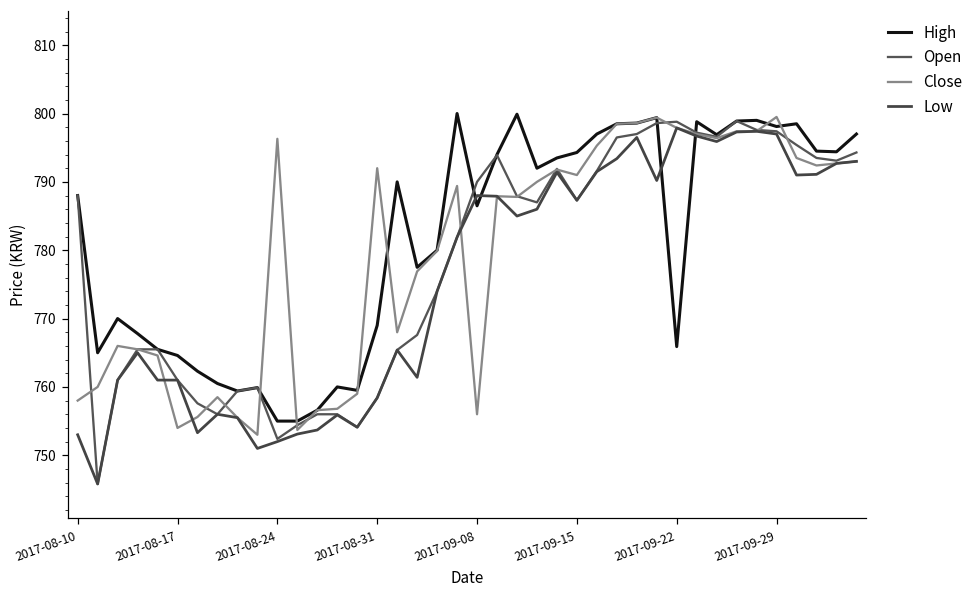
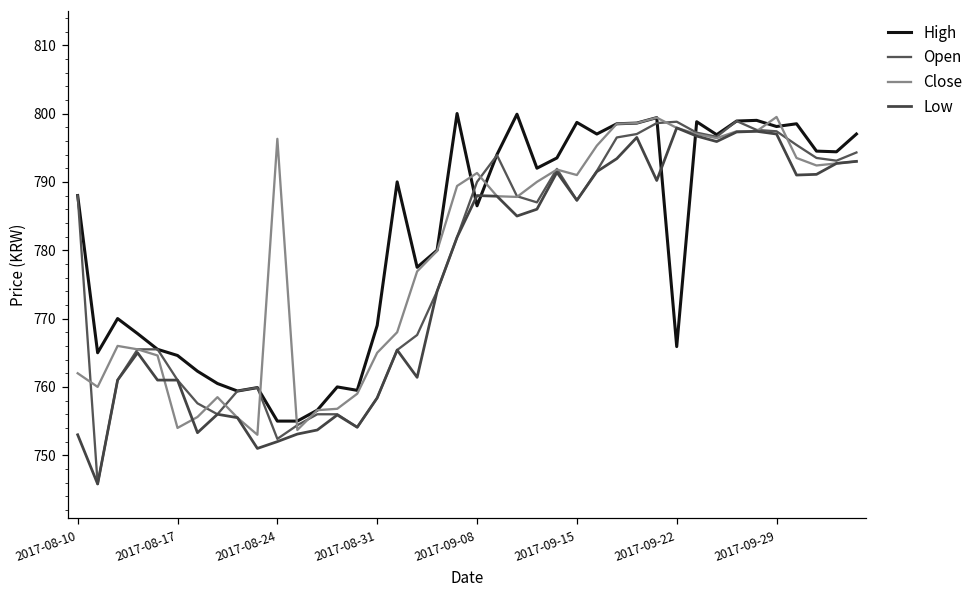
  {
    "High": {
      "2017-08-17": 765,
      "2017-08-24": 755,
      "2017-08-31": 769,
      "2017-09-08": 787,
-     "2017-09-15": 794,
+     "2017-09-15": 799,
      "2017-09-22": 766,
      "2017-09-29": 798
    },
    "Close": {
-     "2017-08-10": 758,
+     "2017-08-10": 762,
      "2017-08-17": 754,
      "2017-08-24": 796,
-     "2017-08-31": 792,
-     "2017-09-08": 756,
+     "2017-08-31": 765,
+     "2017-09-08": 791,
      "2017-09-15": 791,
      "2017-09-29": 800
    }
  }
